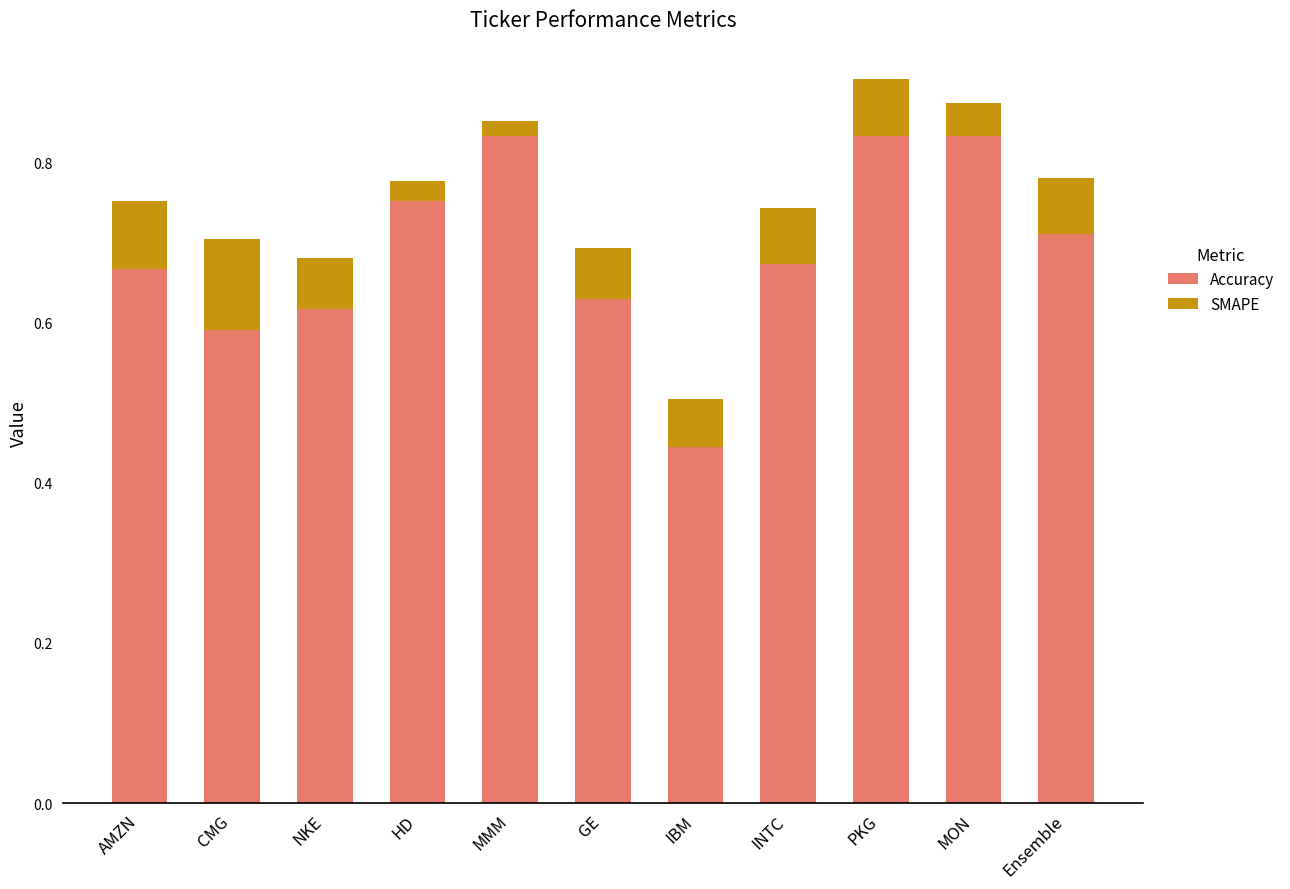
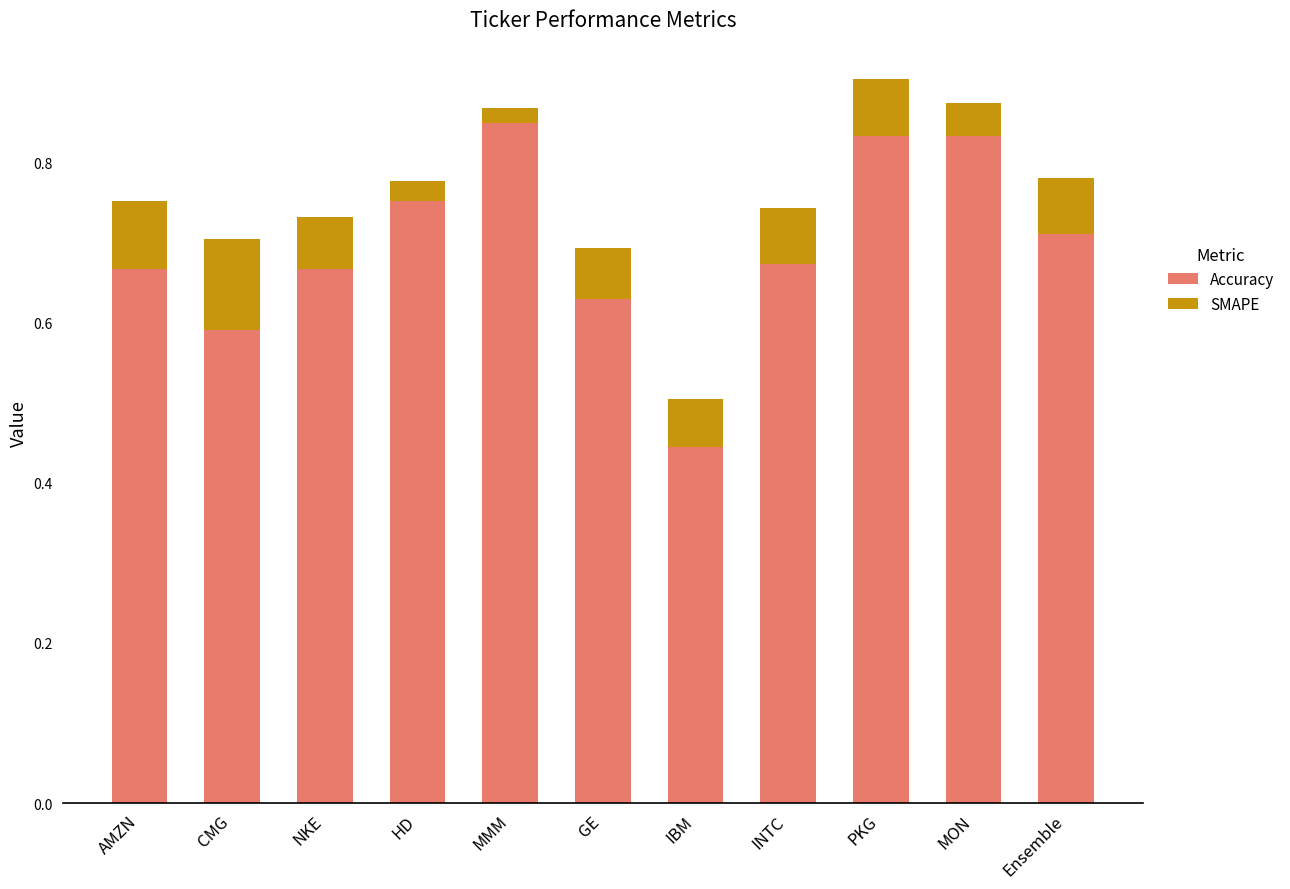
  {
    "Accuracy": {
      "AMZN": 0.67,
      "CMG": 0.59,
-     "NKE": 0.62,
+     "NKE": 0.67,
      "HD": 0.75,
-     "MMM": 0.83,
+     "MMM": 0.85,
      "GE": 0.63,
      "IBM": 0.44,
      "INTC": 0.67,
      "PKG": 0.83,
      "MON": 0.83,
      "Ensemble": 0.71
    },
    "SMAPE": {
      "AMZN": 0.08,
      "CMG": 0.11,
      "NKE": 0.06,
      "HD": 0.03,
      "MMM": 0.02,
      "GE": 0.06,
      "IBM": 0.06,
      "INTC": 0.07,
      "PKG": 0.07,
      "MON": 0.04,
      "Ensemble": 0.07
    }
  }
